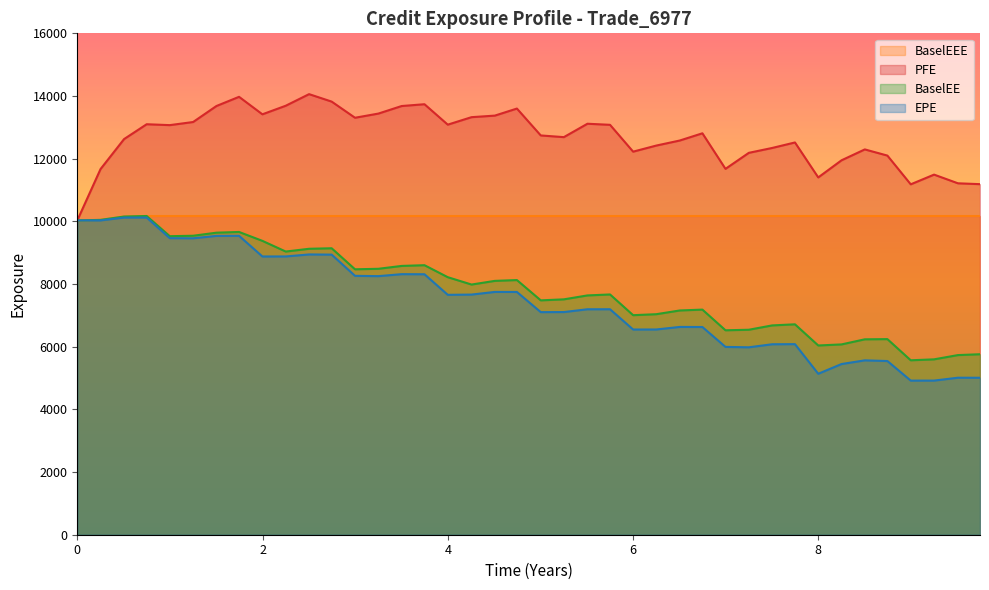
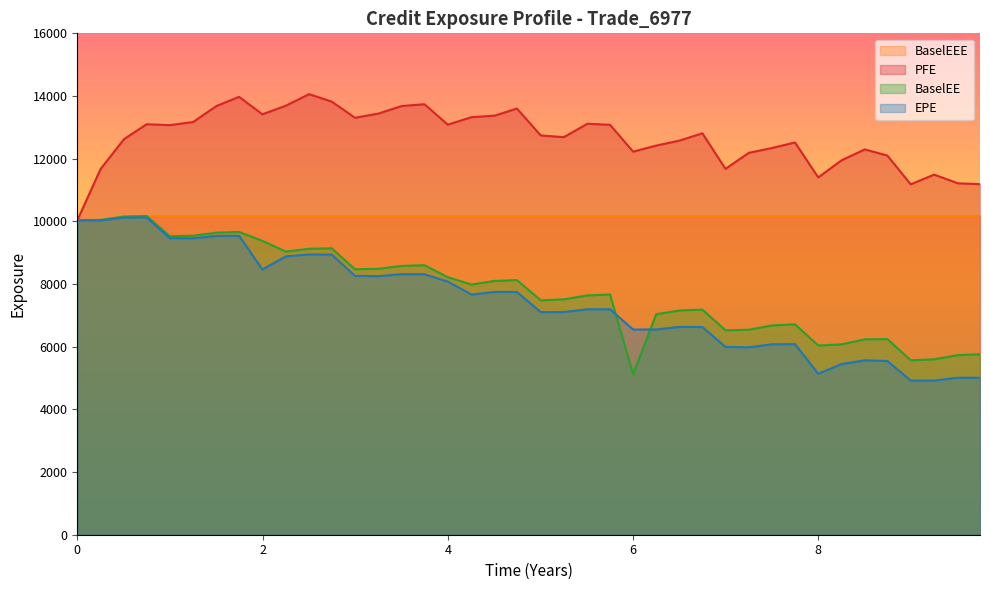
  {
    "BaselEE": {
      "2": 9400,
      "4": 8200,
-     "6": 7000,
+     "6": 5100,
      "8": 6000
    },
    "EPE": {
-     "2": 8900,
-     "4": 7700,
+     "2": 8500,
+     "4": 8100,
      "6": 6500,
      "8": 5100
    }
  }
